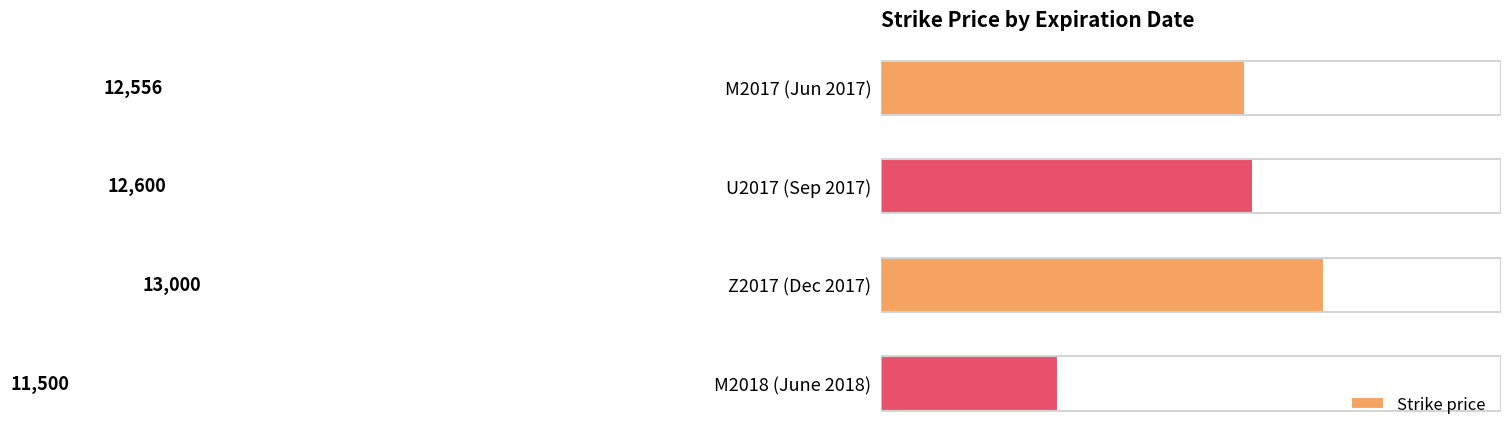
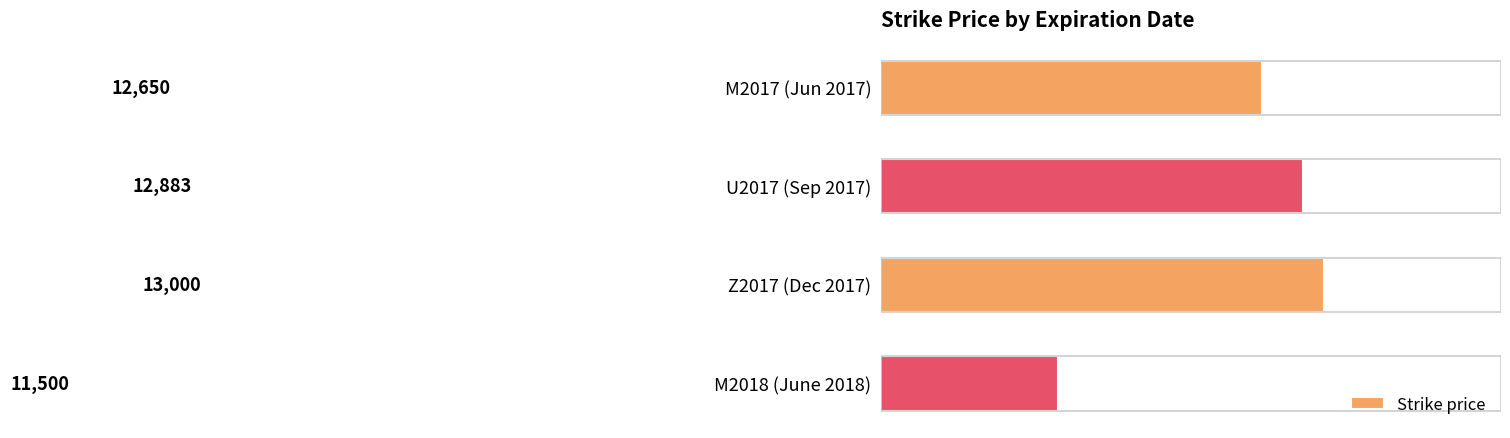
  {
-   "M2017 (Jun 2017)": "12,556",
-   "U2017 (Sep 2017)": "12,600",
+   "M2017 (Jun 2017)": "12,650",
+   "U2017 (Sep 2017)": "12,883",
    "Z2017 (Dec 2017)": "13,000",
    "M2018 (June 2018)": "11,500"
  }
